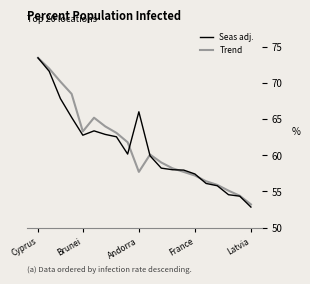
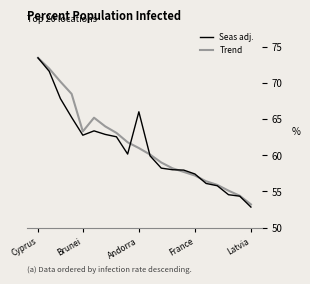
  {
    "Seas adj.": {
      "Brunei": 63,
      "Andorra": 66,
      "Latvia": 53
    },
    "Trend": {
      "Brunei": 63,
-     "Andorra": 58,
+     "Andorra": 61,
      "Latvia": 53
    }
  }
